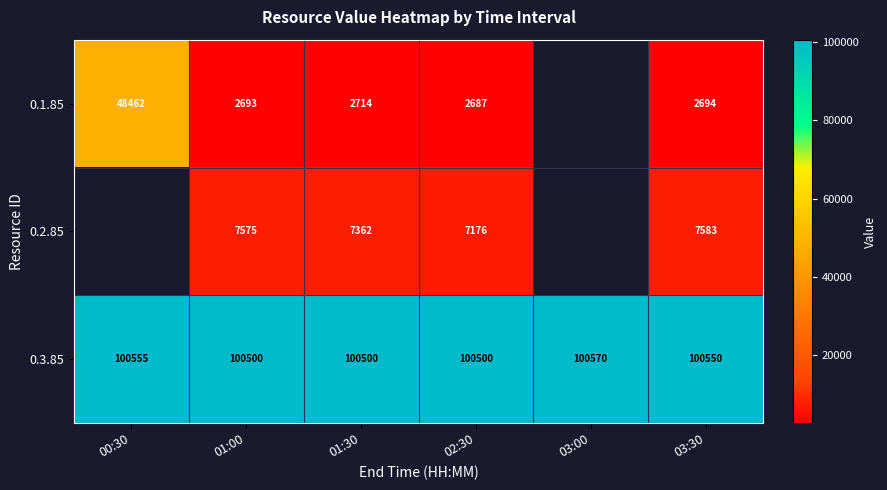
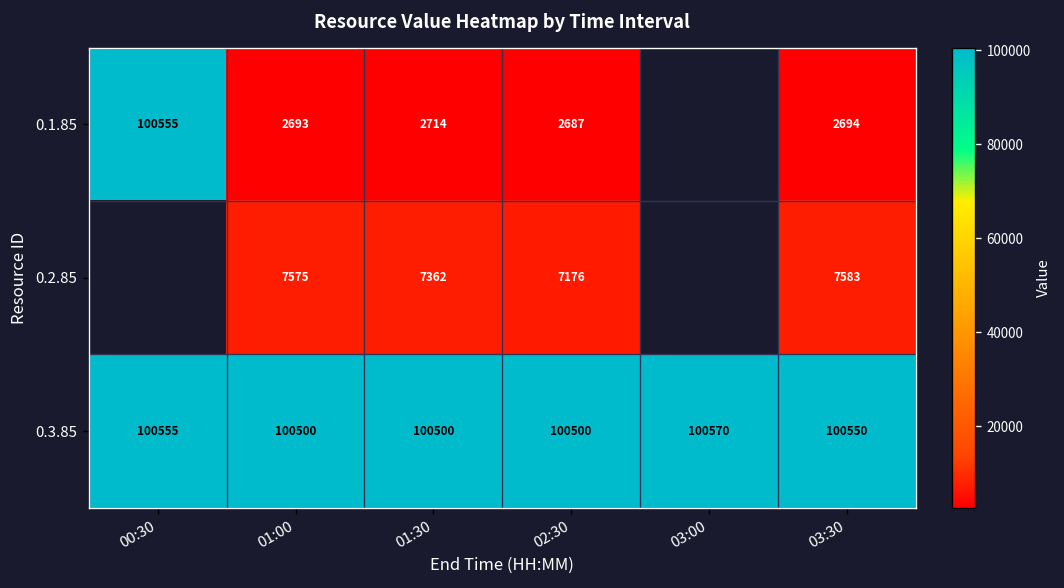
  {
    "0.1.85": {
-     "00:30": 48462,
+     "00:30": 100555,
      "01:00": 2693,
      "01:30": 2714,
      "02:30": 2687,
      "03:30": 2694
    },
    "0.2.85": {
      "01:00": 7575,
      "01:30": 7362,
      "02:30": 7176,
      "03:30": 7583
    },
    "0.3.85": {
      "00:30": 100555,
      "01:00": 100500,
      "01:30": 100500,
      "02:30": 100500,
      "03:00": 100570,
      "03:30": 100550
    }
  }
